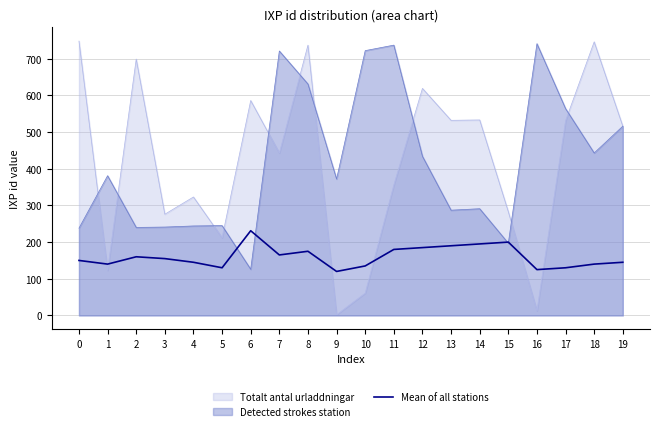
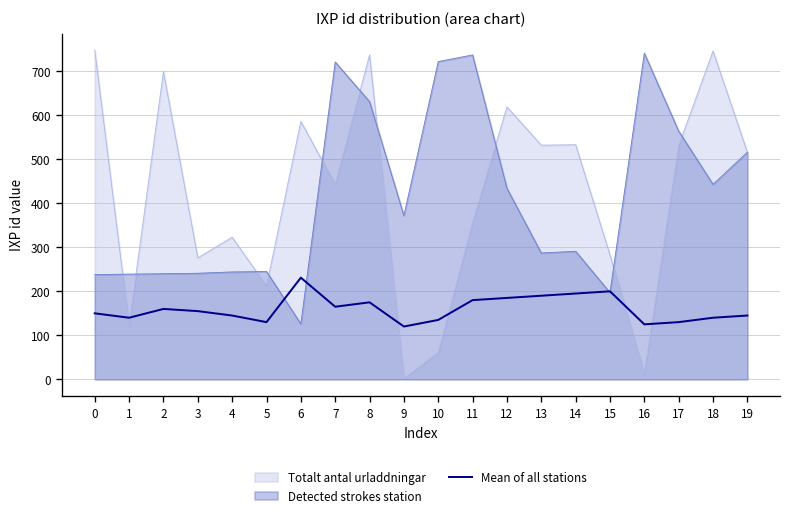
  {
    "Totalt antal urladdningar": {
      "0": 750,
      "1": 120,
      "2": 700,
      "3": 280,
      "4": 320,
      "5": 210,
      "6": 590,
      "7": 440,
      "8": 740,
      "9": 0,
      "10": 60,
      "11": 360,
      "12": 620,
      "13": 530,
      "14": 530,
      "15": 280,
      "16": 10,
      "17": 530,
      "18": 750
    },
    "Detected strokes station": {
      "0": 240,
-     "1": 380,
+     "1": 240,
      "2": 240,
      "3": 240,
      "4": 240,
      "5": 250,
      "6": 130,
      "7": 720,
      "8": 630,
      "9": 370,
      "10": 720,
      "11": 740,
      "12": 430,
      "13": 290,
      "14": 290,
      "16": 740,
      "17": 560,
      "18": 440
    },
    "Mean of all stations": {
      "0": 150,
      "1": 140,
      "2": 160,
      "3": 160,
      "4": 150,
      "5": 130,
      "6": 230,
      "7": 170,
      "8": 180,
      "9": 120,
      "10": 140,
      "11": 180,
      "12": 190,
      "13": 190,
      "14": 200,
      "16": 130,
      "17": 130,
      "18": 140,
      "19": 150
    }
  }
